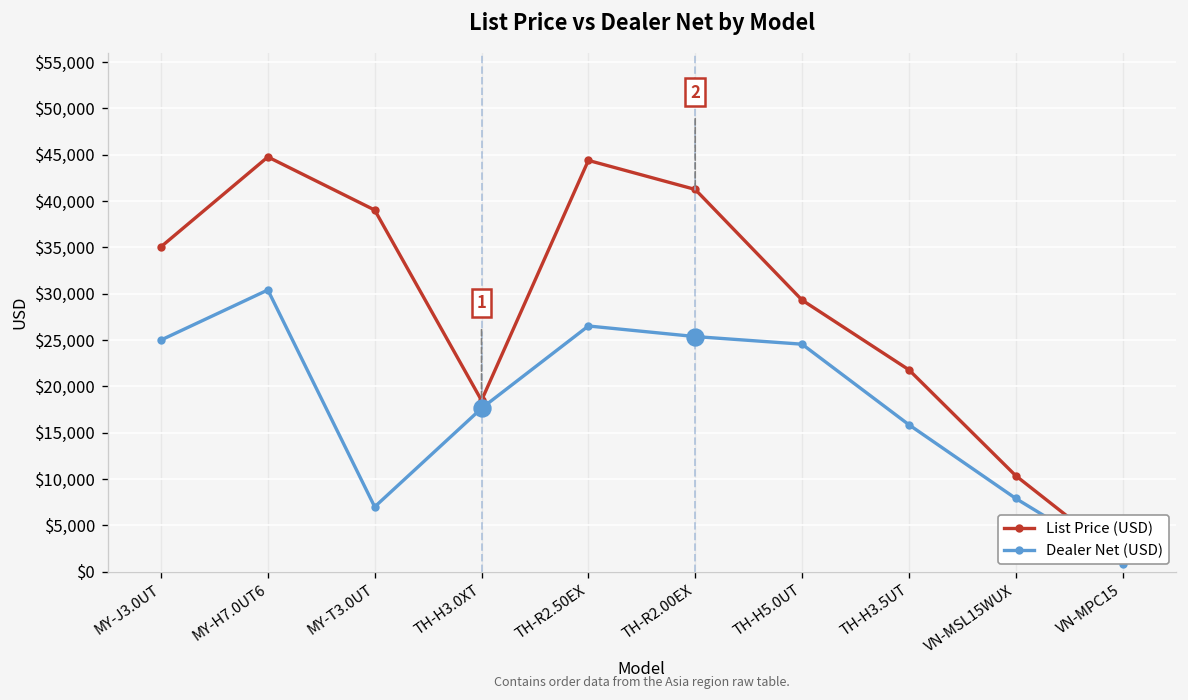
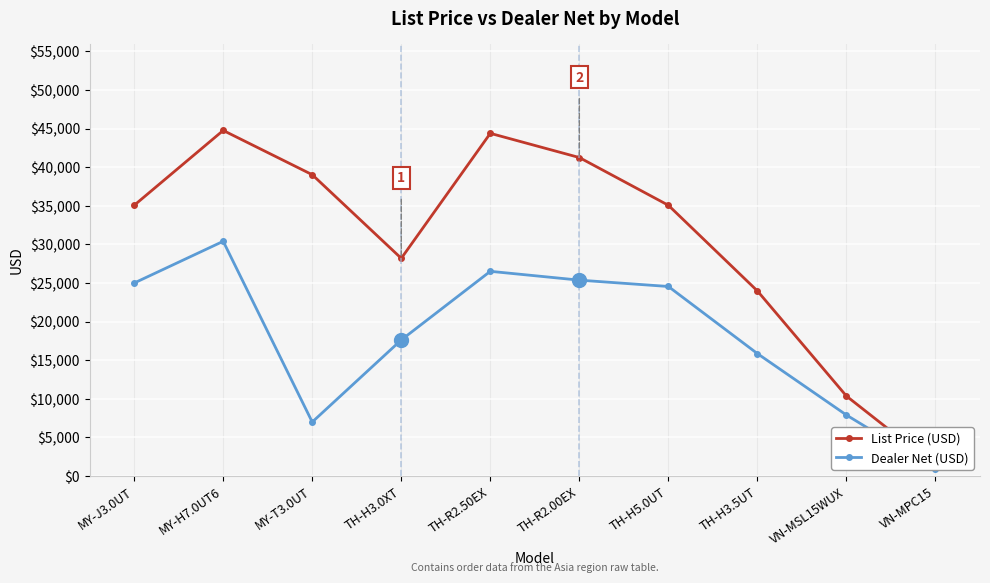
  {
    "List Price (USD)": {
      "MY-J3.0UT": "$35,000",
      "MY-H7.0UT6": "$45,000",
      "MY-T3.0UT": "$39,000",
-     "TH-H3.0XT": "$18,000",
+     "TH-H3.0XT": "$28,000",
      "TH-R2.50EX": "$44,000",
      "TH-R2.00EX": "$41,000",
-     "TH-H5.0UT": "$29,000",
-     "TH-H3.5UT": "$22,000",
+     "TH-H5.0UT": "$35,000",
+     "TH-H3.5UT": "$24,000",
      "VN-MSL15WUX": "$10,000"
    }
  }
